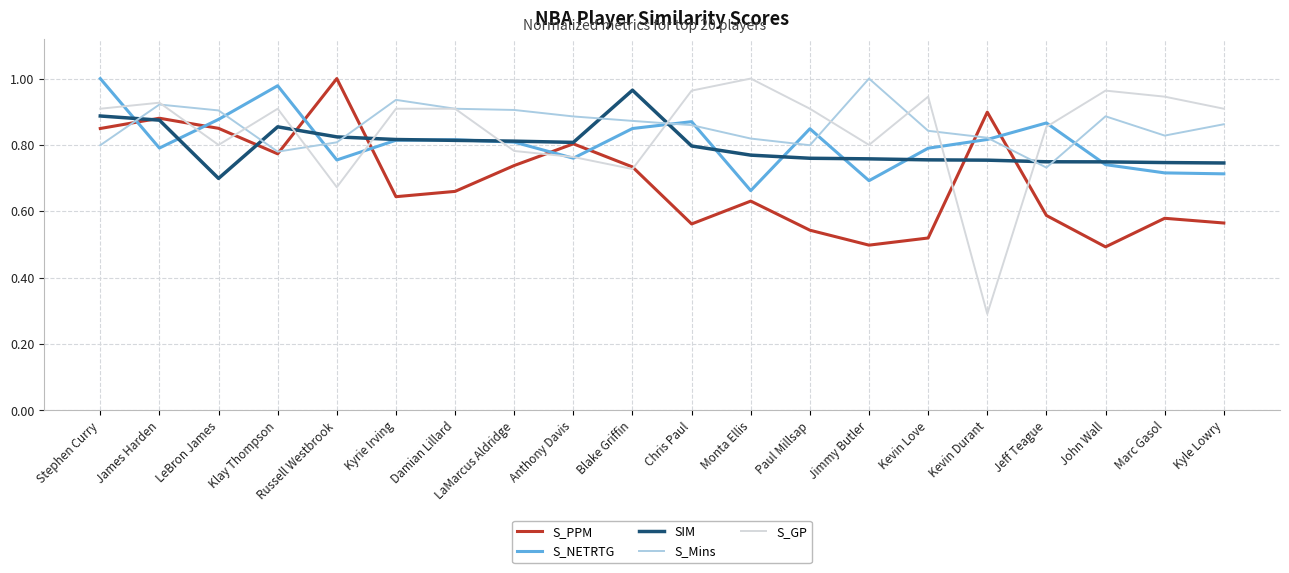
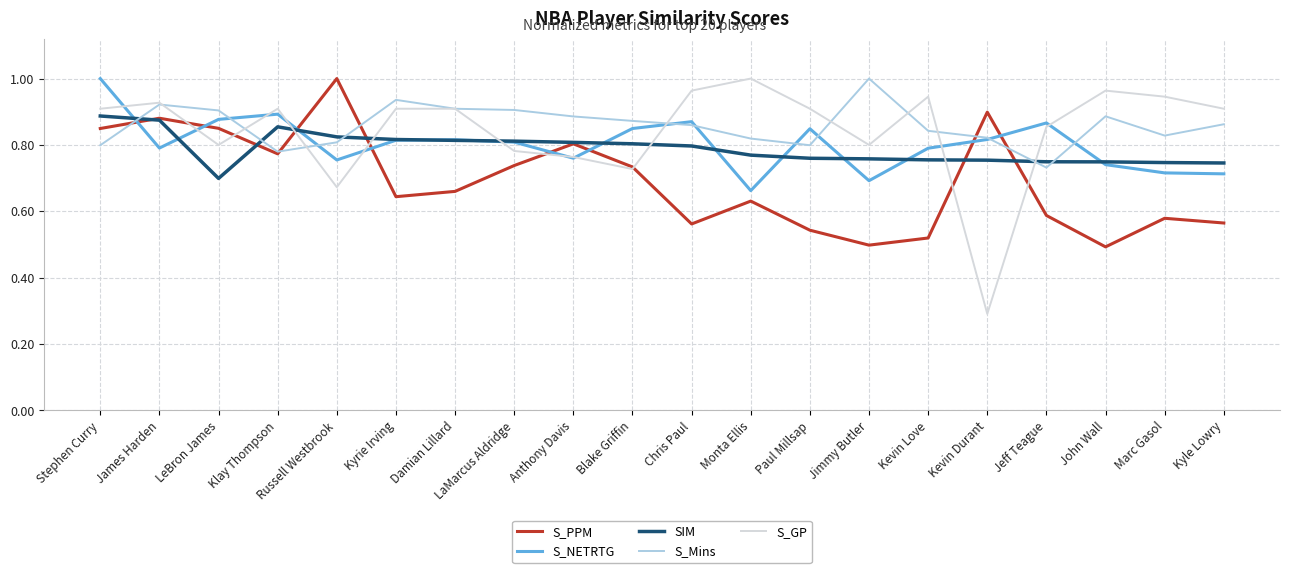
  {
    "S_PPM": {
      "Stephen Curry": 0.85,
      "LeBron James": 0.85,
      "Russell Westbrook": 1.00,
      "Kyrie Irving": 0.64,
      "Damian Lillard": 0.66,
      "LaMarcus Aldridge": 0.74,
      "Chris Paul": 0.56,
      "Monta Ellis": 0.63,
      "Paul Millsap": 0.54,
      "Jimmy Butler": 0.50,
      "Kevin Love": 0.52,
      "Kevin Durant": 0.90,
      "Jeff Teague": 0.59,
      "John Wall": 0.49,
      "Marc Gasol": 0.58,
      "Kyle Lowry": 0.56
    },
    "S_NETRTG": {
      "Stephen Curry": 1.00,
      "James Harden": 0.79,
      "LeBron James": 0.88,
-     "Klay Thompson": 0.98,
+     "Klay Thompson": 0.89,
      "Russell Westbrook": 0.75,
      "Blake Griffin": 0.85,
      "Chris Paul": 0.87,
      "Monta Ellis": 0.66,
      "Paul Millsap": 0.85,
      "Jimmy Butler": 0.69,
      "Kevin Love": 0.79,
      "Jeff Teague": 0.87,
      "John Wall": 0.74,
      "Marc Gasol": 0.72,
      "Kyle Lowry": 0.71
    },
    "SIM": {
      "Stephen Curry": 0.89,
      "LeBron James": 0.70,
      "Klay Thompson": 0.85,
      "Russell Westbrook": 0.82,
-     "Blake Griffin": 0.96,
+     "Blake Griffin": 0.80,
      "Chris Paul": 0.80,
      "Monta Ellis": 0.77,
      "Paul Millsap": 0.76,
      "Jimmy Butler": 0.76,
      "Kevin Love": 0.76,
      "Kevin Durant": 0.75,
      "Jeff Teague": 0.75,
      "John Wall": 0.75,
      "Marc Gasol": 0.75,
      "Kyle Lowry": 0.75
    }
  }
